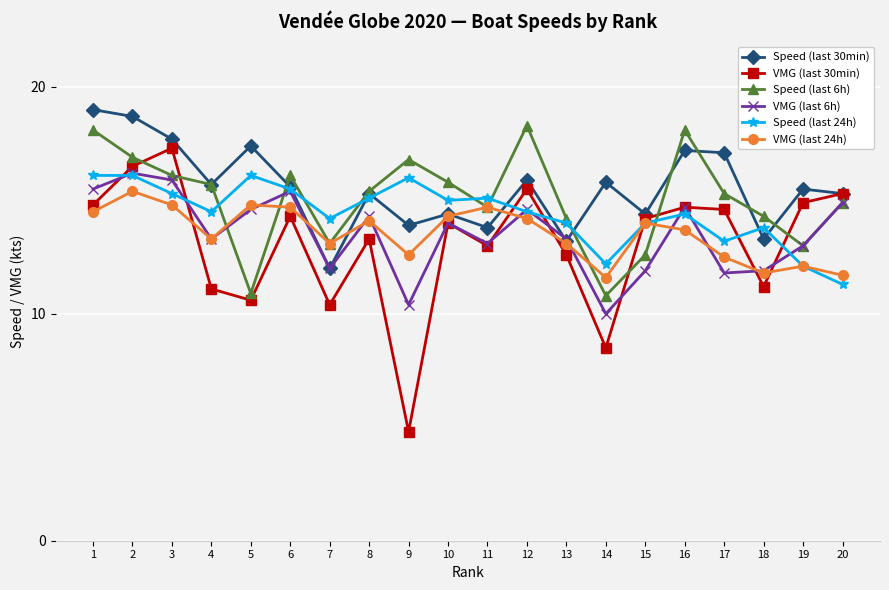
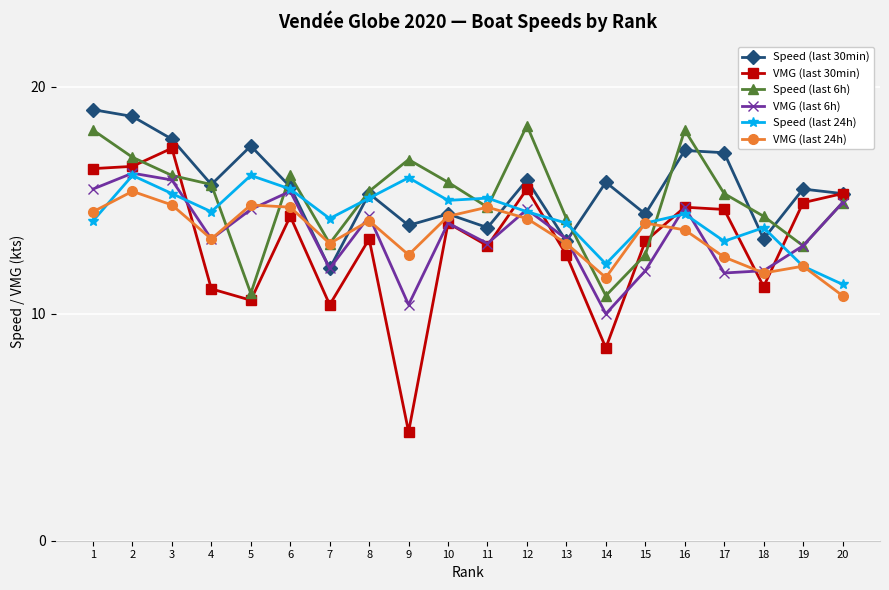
  {
    "Speed (last 30min)": {
      "1": 19.0,
      "2": 18.7,
      "3": 17.7,
      "5": 17.4,
      "9": 13.9,
      "11": 13.8,
      "12": 15.9,
      "14": 15.8,
      "15": 14.4,
      "16": 17.2,
      "17": 17.1,
      "18": 13.3,
      "19": 15.5
    },
    "VMG (last 30min)": {
-     "1": 14.8,
+     "1": 16.4,
      "2": 16.5,
      "3": 17.3,
      "4": 11.1,
      "5": 10.6,
      "6": 14.3,
      "7": 10.4,
      "8": 13.3,
      "9": 4.8,
      "12": 15.5,
      "13": 12.6,
      "14": 8.5,
-     "15": 14.2,
+     "15": 13.2,
      "17": 14.6,
      "18": 11.2,
      "19": 14.9
    },
    "Speed (last 6h)": {
      "1": 18.1,
      "2": 16.9,
      "3": 16.1,
      "5": 10.9,
      "6": 16.1,
      "9": 16.8,
      "10": 15.8,
      "12": 18.3,
      "13": 14.2,
      "14": 10.8,
      "15": 12.6,
      "16": 18.1,
      "17": 15.3,
      "18": 14.3
    },
    "VMG (last 6h)": {
      "1": 15.5,
      "3": 15.9,
      "5": 14.6,
      "8": 14.3,
      "9": 10.4,
      "14": 10.0,
      "15": 11.9,
      "17": 11.8
    },
    "Speed (last 24h)": {
-     "1": 16.1,
+     "1": 14.1,
      "3": 15.3,
      "4": 14.5,
      "5": 16.1,
      "7": 14.2,
      "8": 15.1,
      "9": 16.0,
      "10": 15.0,
      "11": 15.1,
      "13": 14.0,
      "14": 12.2,
      "16": 14.4,
      "17": 13.2,
      "18": 13.8,
      "20": 11.3
    },
    "VMG (last 24h)": {
      "1": 14.5,
      "2": 15.4,
      "3": 14.8,
      "5": 14.8,
      "6": 14.7,
      "8": 14.1,
      "9": 12.6,
      "12": 14.2,
      "14": 11.6,
      "16": 13.7,
      "17": 12.5,
-     "20": 11.7
+     "20": 10.8
    }
  }
